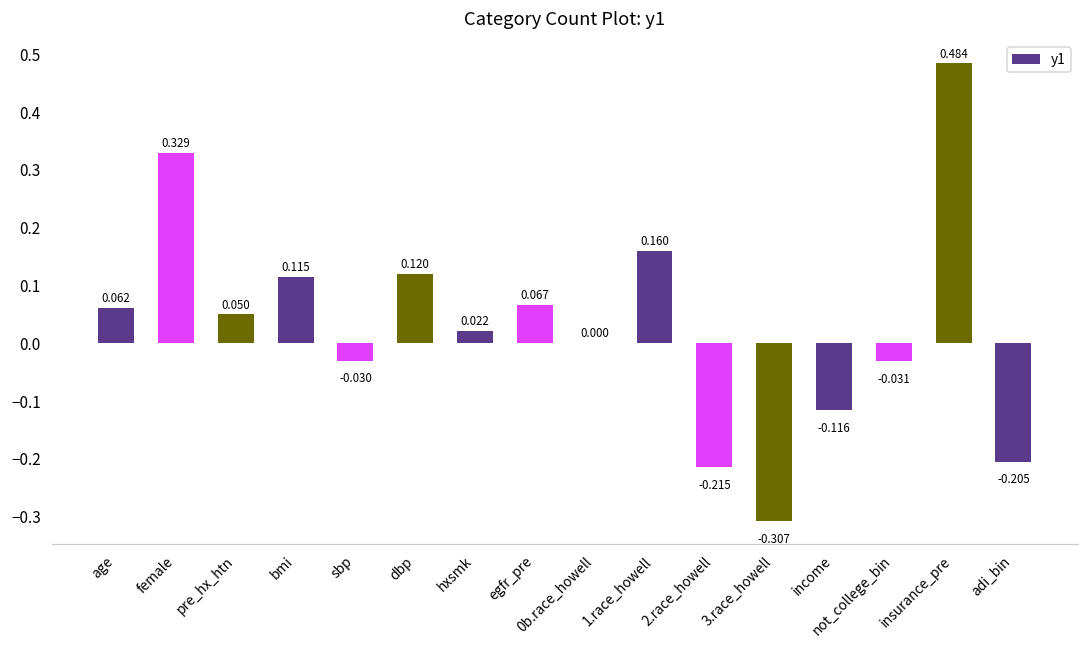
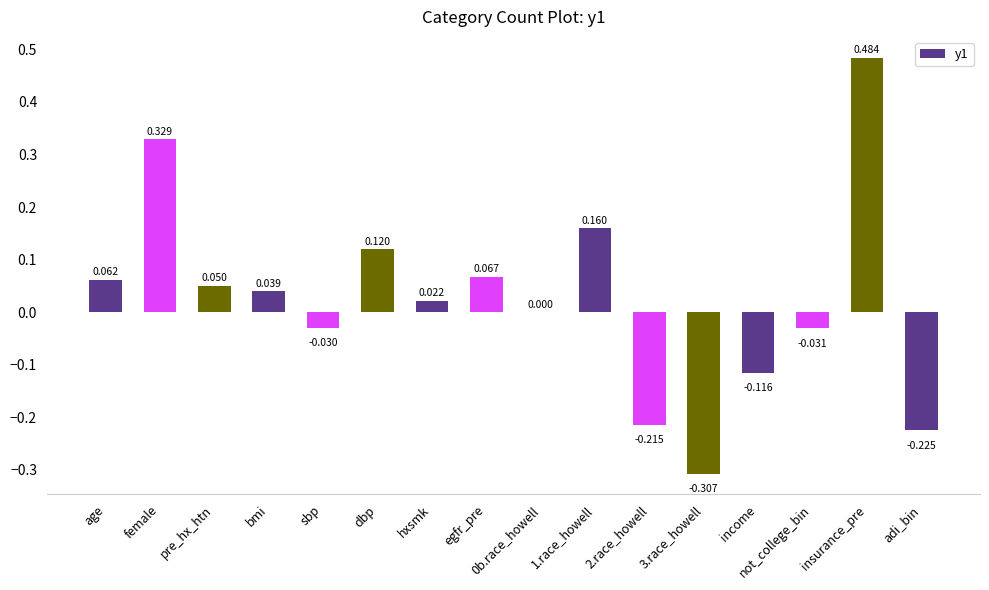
  {
    "age": 0.062,
    "female": 0.329,
    "pre_hx_htn": 0.050,
-   "bmi": 0.115,
+   "bmi": 0.039,
    "sbp": -0.030,
    "dbp": 0.120,
    "hxsmk": 0.022,
    "egfr_pre": 0.067,
    "0b.race_howell": 0.000,
    "1.race_howell": 0.160,
    "2.race_howell": -0.215,
    "3.race_howell": -0.307,
    "income": -0.116,
    "not_college_bin": -0.031,
    "insurance_pre": 0.484,
-   "adi_bin": -0.205
+   "adi_bin": -0.225
  }
